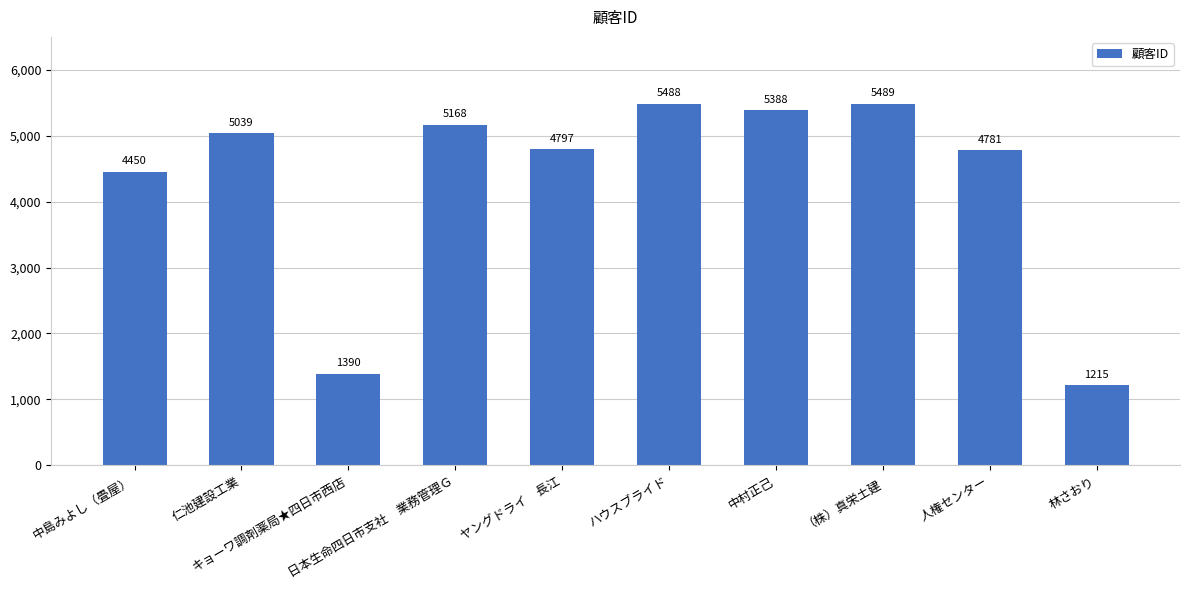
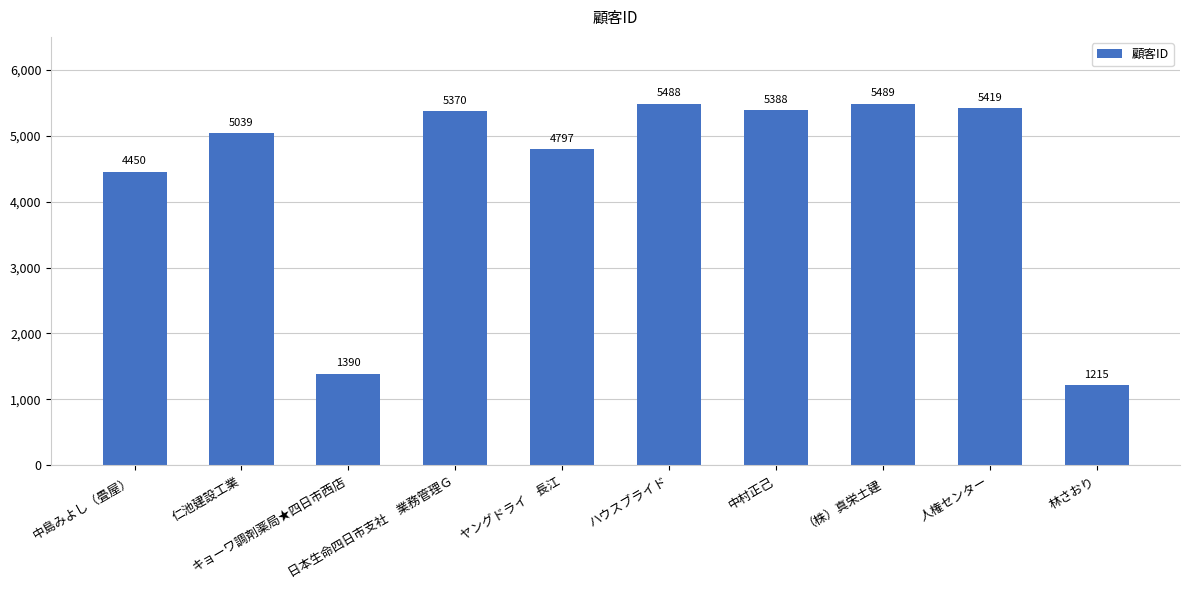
  {
    "中島みよし（畳屋）": 4450,
    "キョーワ調剤薬局★四日市西店": 1390,
-   "日本生命四日市支社 業務管理Ｇ": 5168,
+   "日本生命四日市支社 業務管理Ｇ": 5370,
    "ハウスブライド": 5488,
    "中村正己": 5388,
    "（株）真栄土建": 5489,
-   "人権センター": 4781
+   "人権センター": 5419
  }
